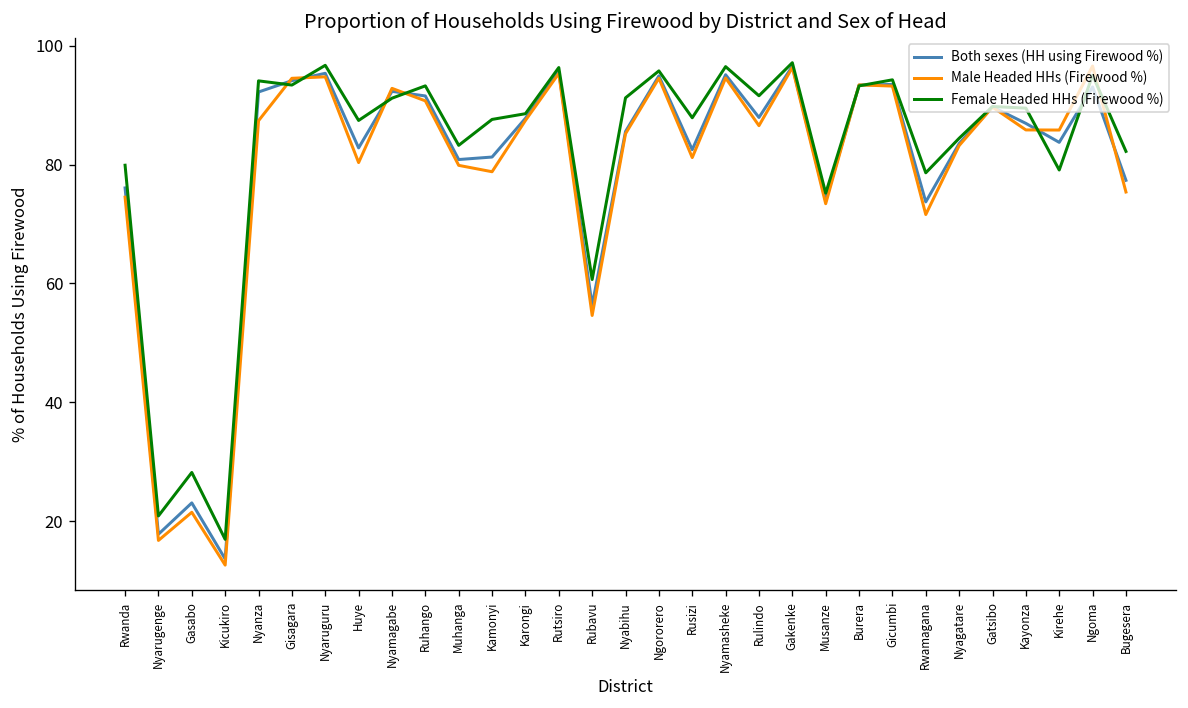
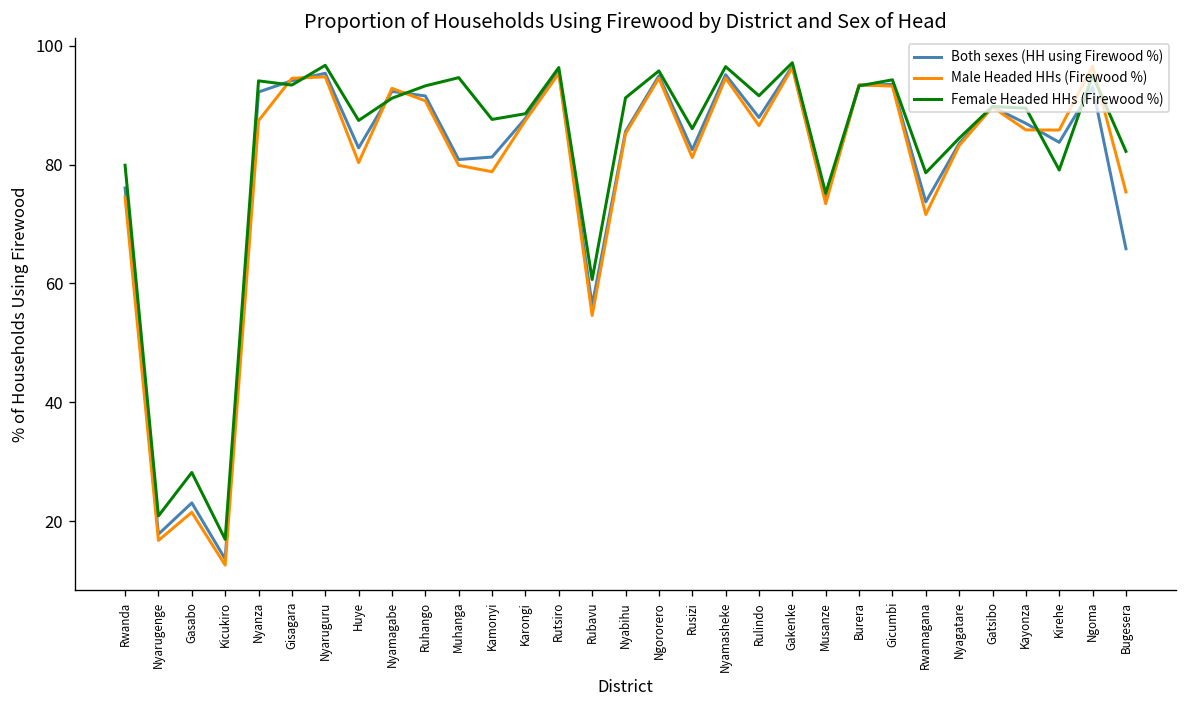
  {
    "Both sexes (HH using Firewood %)": {
      "Rwanda": 76,
      "Nyarugenge": 18,
      "Gasabo": 23,
      "Kicukiro": 14,
      "Nyanza": 92,
      "Nyaruguru": 95,
      "Huye": 83,
      "Ruhango": 92,
      "Muhanga": 81,
      "Kamonyi": 81,
      "Rubavu": 56,
      "Rusizi": 83,
      "Nyamasheke": 95,
      "Rulindo": 88,
      "Rwamagana": 74,
      "Kayonza": 87,
      "Kirehe": 84,
-     "Bugesera": 77
+     "Bugesera": 66
    },
    "Male Headed HHs (Firewood %)": {
      "Rwanda": 75,
      "Nyarugenge": 17,
      "Gasabo": 21,
      "Kicukiro": 13,
      "Nyanza": 87,
      "Nyaruguru": 95,
      "Huye": 80,
      "Ruhango": 91,
      "Muhanga": 80,
      "Kamonyi": 79,
      "Rubavu": 55,
      "Rusizi": 81,
      "Nyamasheke": 95,
      "Rulindo": 87,
      "Rwamagana": 72,
      "Kayonza": 86,
      "Kirehe": 86,
      "Bugesera": 75
    },
    "Female Headed HHs (Firewood %)": {
      "Rwanda": 80,
      "Nyarugenge": 21,
      "Gasabo": 28,
      "Kicukiro": 17,
      "Nyanza": 94,
      "Gisagara": 93,
      "Nyaruguru": 97,
      "Huye": 87,
      "Nyamagabe": 91,
      "Ruhango": 93,
-     "Muhanga": 83,
+     "Muhanga": 95,
      "Kamonyi": 88,
      "Karongi": 89,
      "Rutsiro": 96,
      "Rubavu": 61,
      "Nyabihu": 91,
      "Ngororero": 96,
-     "Rusizi": 88,
+     "Rusizi": 86,
      "Nyamasheke": 97,
      "Rulindo": 92,
      "Gakenke": 97,
      "Musanze": 75,
      "Gicumbi": 94,
      "Rwamagana": 79,
      "Nyagatare": 84,
      "Kayonza": 90,
      "Kirehe": 79,
      "Bugesera": 82
    }
  }
